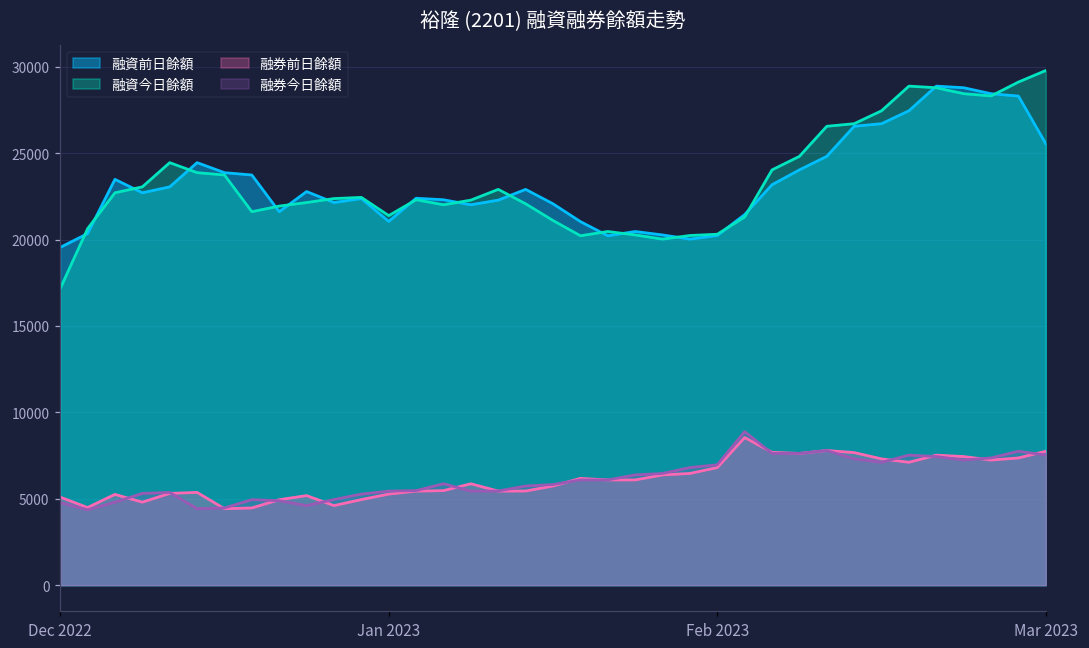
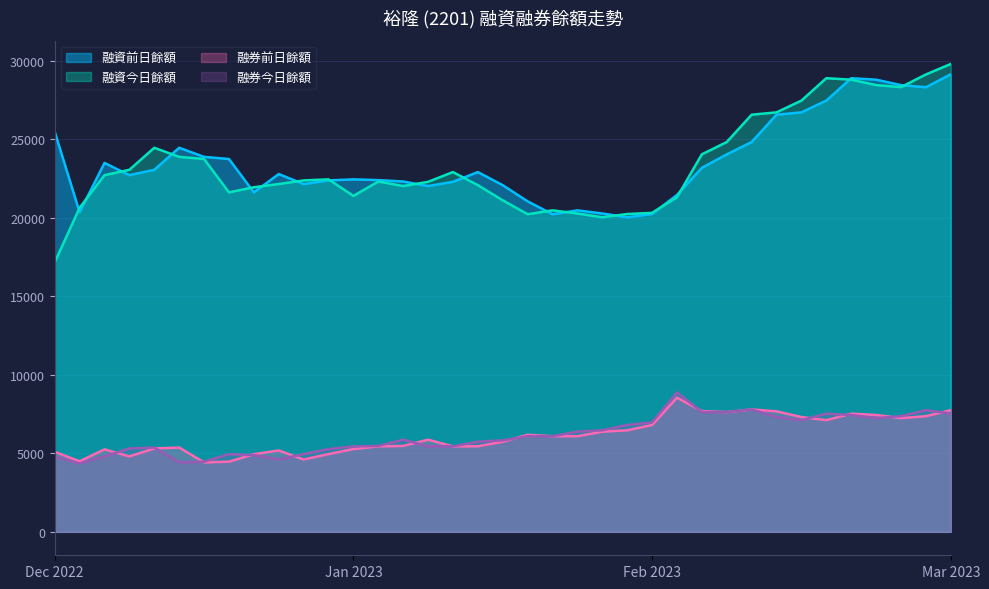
  {
    "融資前日餘額": {
-     "Dec 2022": 19500,
-     "Jan 2023": 21000,
-     "Mar 2023": 25500
+     "Dec 2022": 25500,
+     "Jan 2023": 22400,
+     "Mar 2023": 29100
    },
    "融資今日餘額": {
      "Dec 2022": 17200,
      "Jan 2023": 21400,
      "Mar 2023": 29800
    }
  }
